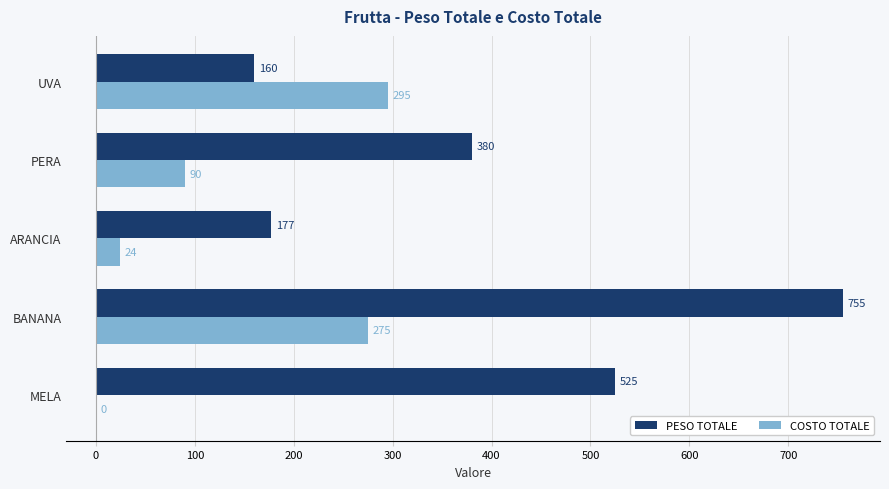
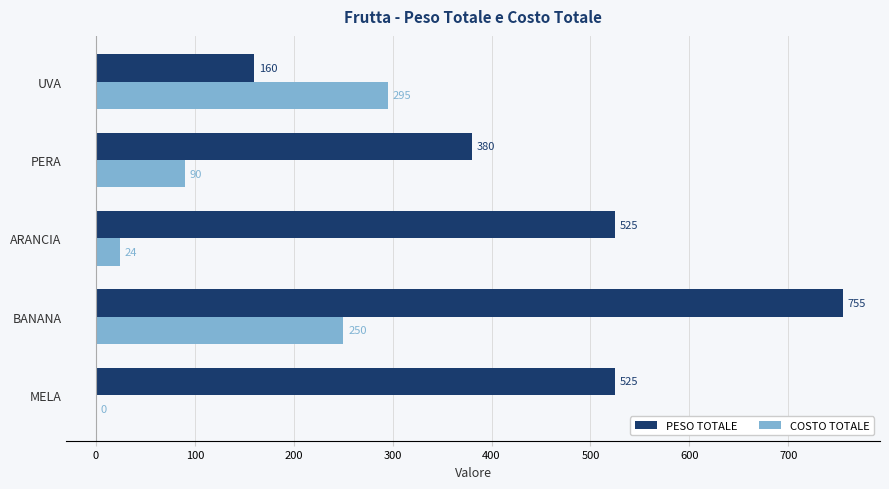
  {
    "PESO TOTALE": {
      "UVA": 160,
      "PERA": 380,
-     "ARANCIA": 177,
+     "ARANCIA": 525,
      "BANANA": 755,
      "MELA": 525
    },
    "COSTO TOTALE": {
      "UVA": 295,
      "PERA": 90,
      "ARANCIA": 24,
-     "BANANA": 275,
+     "BANANA": 250,
      "MELA": 0
    }
  }
